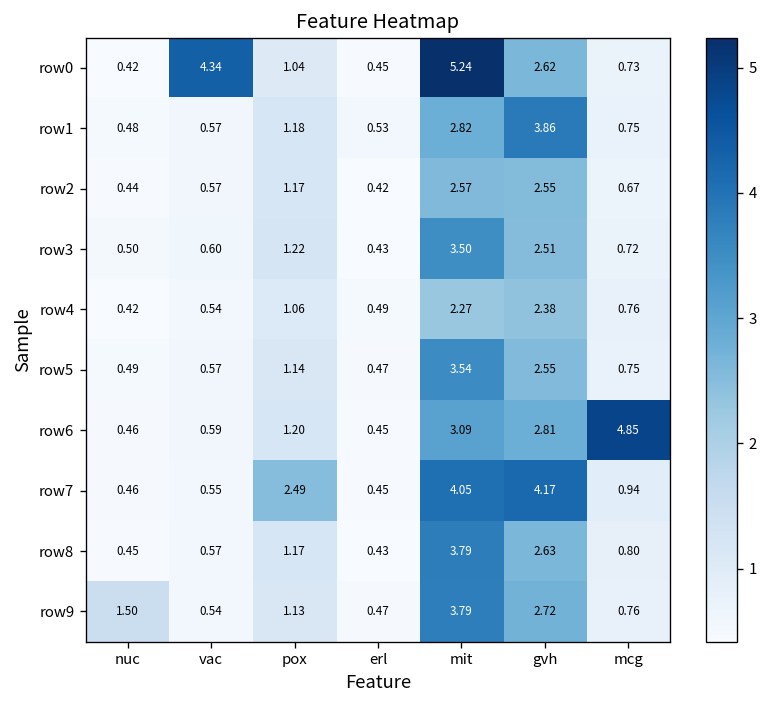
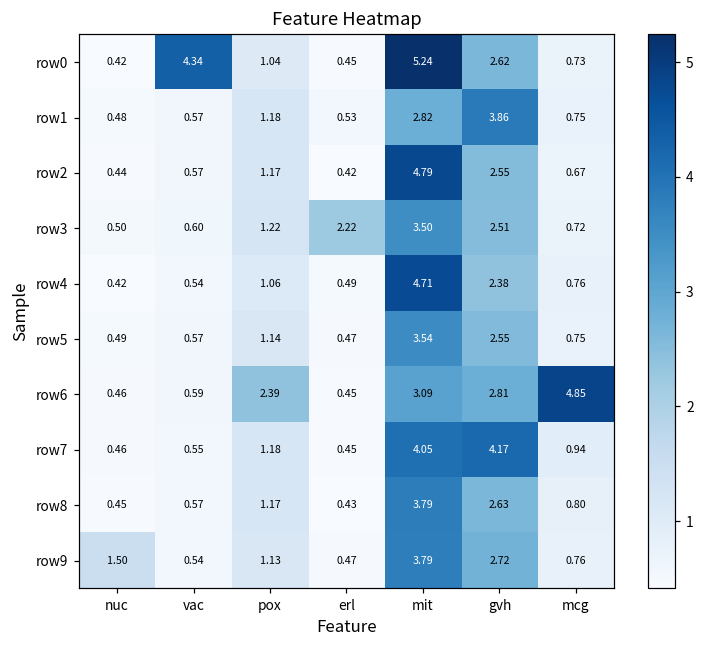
  {
    "row0": {
      "nuc": 0.42,
      "vac": 4.34,
      "pox": 1.04,
      "erl": 0.45,
      "mit": 5.24,
      "gvh": 2.62,
      "mcg": 0.73
    },
    "row1": {
      "nuc": 0.48,
      "vac": 0.57,
      "pox": 1.18,
      "erl": 0.53,
      "mit": 2.82,
      "gvh": 3.86,
      "mcg": 0.75
    },
    "row2": {
      "nuc": 0.44,
      "vac": 0.57,
      "pox": 1.17,
      "erl": 0.42,
-     "mit": 2.57,
+     "mit": 4.79,
      "gvh": 2.55,
      "mcg": 0.67
    },
    "row3": {
      "nuc": 0.50,
      "vac": 0.60,
      "pox": 1.22,
-     "erl": 0.43,
+     "erl": 2.22,
      "mit": 3.50,
      "gvh": 2.51,
      "mcg": 0.72
    },
    "row4": {
      "nuc": 0.42,
      "vac": 0.54,
      "pox": 1.06,
      "erl": 0.49,
-     "mit": 2.27,
+     "mit": 4.71,
      "gvh": 2.38,
      "mcg": 0.76
    },
    "row5": {
      "nuc": 0.49,
      "vac": 0.57,
      "pox": 1.14,
      "erl": 0.47,
      "mit": 3.54,
      "gvh": 2.55,
      "mcg": 0.75
    },
    "row6": {
      "nuc": 0.46,
      "vac": 0.59,
-     "pox": 1.20,
+     "pox": 2.39,
      "erl": 0.45,
      "mit": 3.09,
      "gvh": 2.81,
      "mcg": 4.85
    },
    "row7": {
      "nuc": 0.46,
      "vac": 0.55,
-     "pox": 2.49,
+     "pox": 1.18,
      "erl": 0.45,
      "mit": 4.05,
      "gvh": 4.17,
      "mcg": 0.94
    },
    "row8": {
      "nuc": 0.45,
      "vac": 0.57,
      "pox": 1.17,
      "erl": 0.43,
      "mit": 3.79,
      "gvh": 2.63,
      "mcg": 0.80
    },
    "row9": {
      "nuc": 1.50,
      "vac": 0.54,
      "pox": 1.13,
      "erl": 0.47,
      "mit": 3.79,
      "gvh": 2.72,
      "mcg": 0.76
    }
  }
